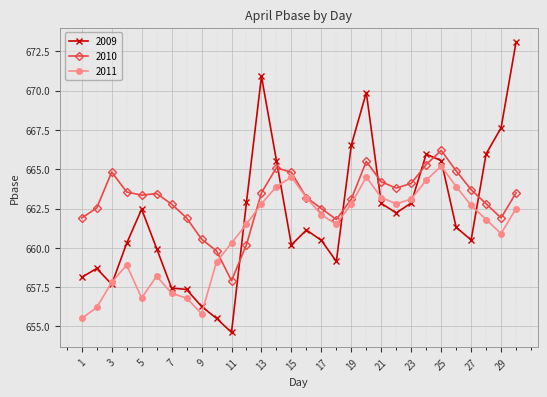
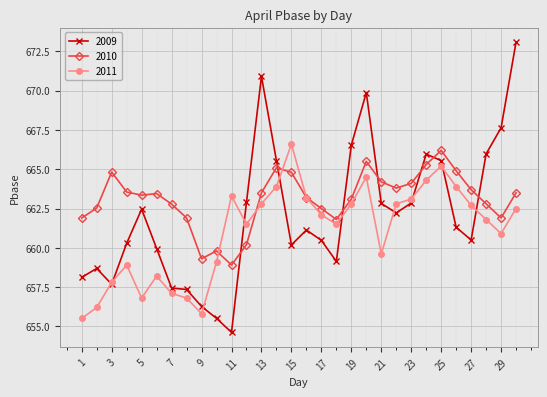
  {
    "2009": {
      "1": 658.1,
      "5": 662.5,
      "7": 657.4,
      "9": 656.3,
      "11": 654.6,
      "13": 670.9,
      "15": 660.2,
      "17": 660.5,
      "19": 666.5,
      "21": 662.8,
      "23": 662.9,
      "25": 665.5,
      "27": 660.5,
      "29": 667.6
    },
    "2010": {
      "1": 661.9,
      "3": 664.8,
      "5": 663.4,
      "7": 662.8,
-     "9": 660.6,
-     "11": 657.9,
+     "9": 659.3,
+     "11": 658.9,
      "13": 663.5,
      "15": 664.8,
      "17": 662.5,
      "19": 663.1,
      "21": 664.2,
      "23": 664.1,
      "25": 666.2,
      "27": 663.7,
      "29": 661.9
    },
    "2011": {
      "1": 655.5,
      "5": 656.8,
      "7": 657.1,
      "9": 655.8,
-     "11": 660.3,
+     "11": 663.3,
      "13": 662.8,
-     "15": 664.5,
+     "15": 666.6,
      "17": 662.1,
      "19": 662.8,
-     "21": 663.2,
+     "21": 659.6,
      "23": 663.1,
      "25": 665.2,
      "27": 662.7,
      "29": 660.9
    }
  }
